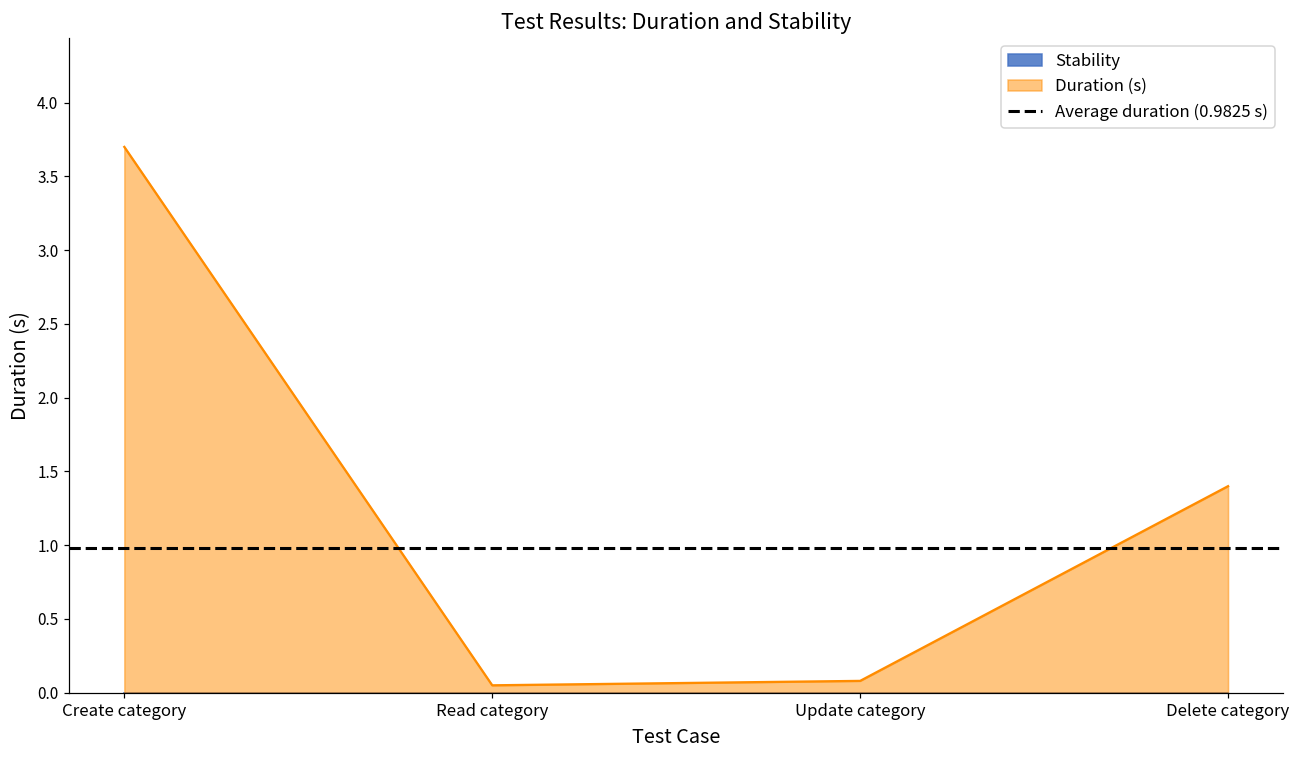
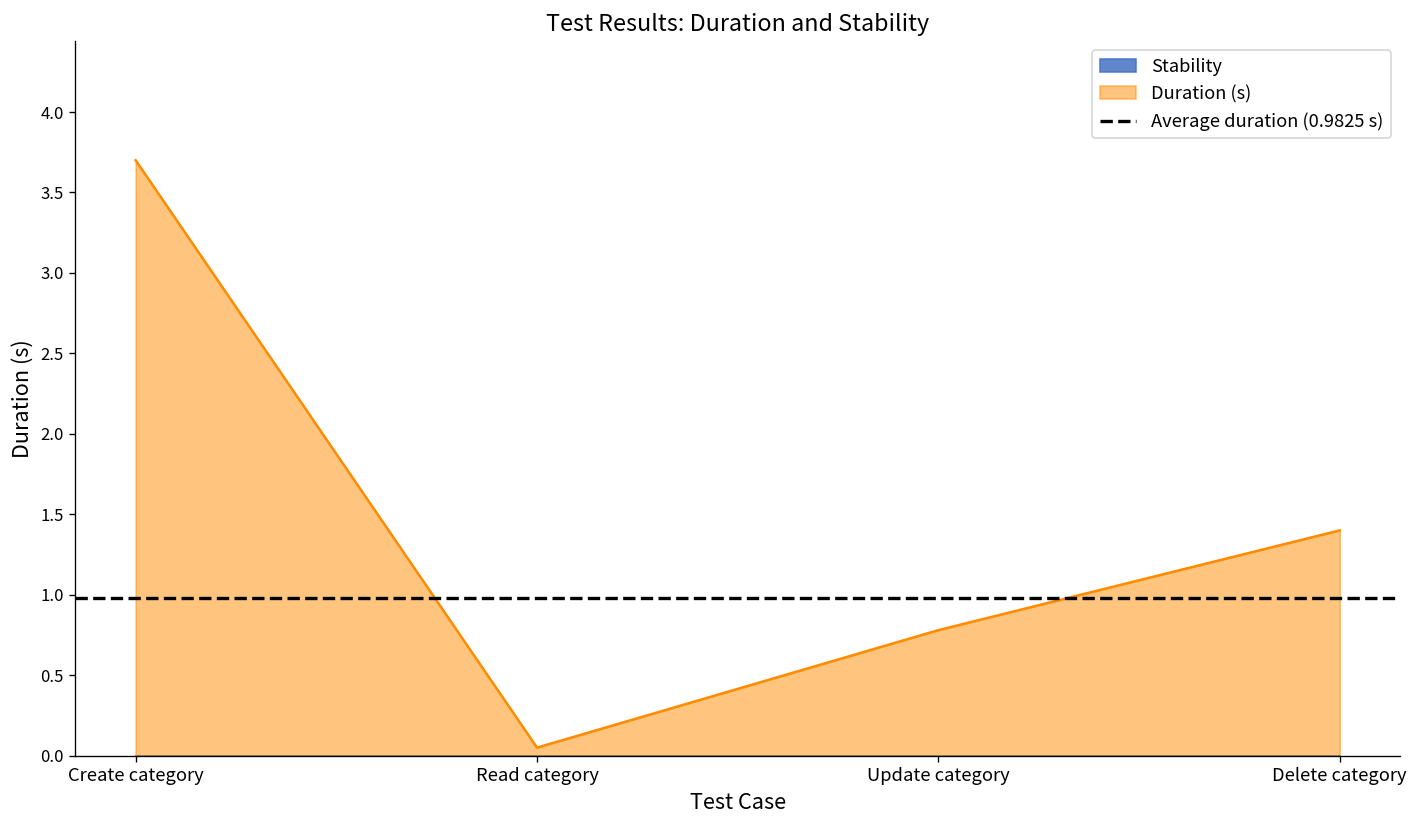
  {
    "Stability": {
      "Create category": 0.00,
      "Read category": 0.00,
      "Update category": 0.00,
      "Delete category": 0.00
    },
    "Duration (s)": {
      "Create category": 3.70,
      "Read category": 0.05,
-     "Update category": 0.08,
+     "Update category": 0.78,
      "Delete category": 1.40
    }
  }
